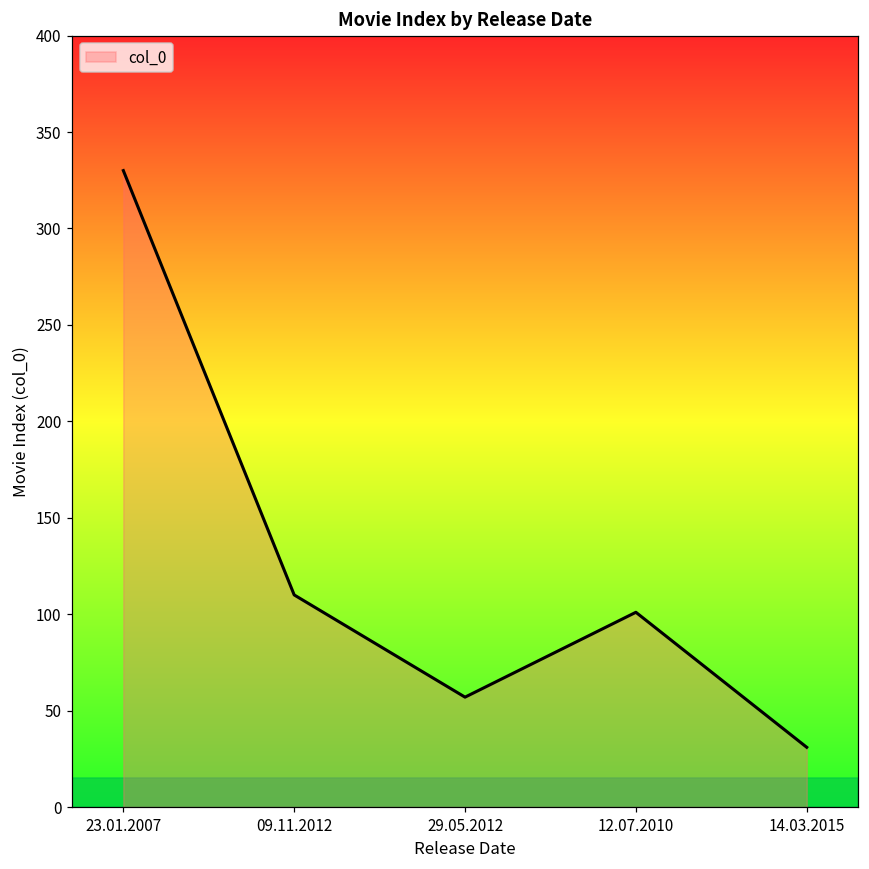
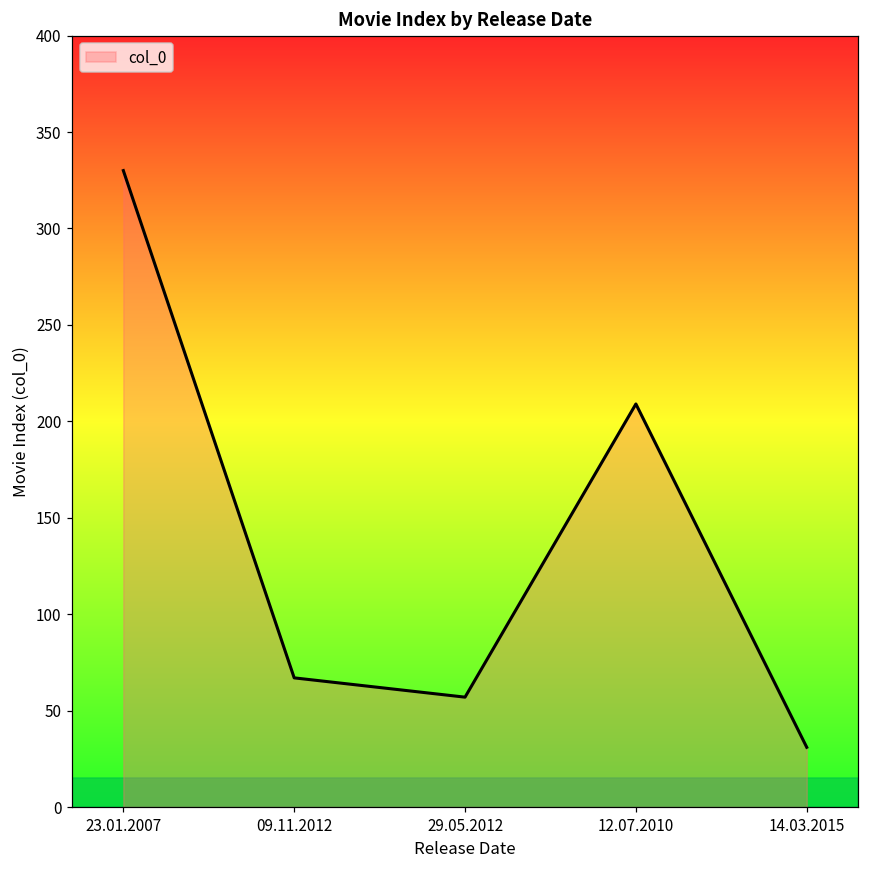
  {
    "23.01.2007": 330,
-   "09.11.2012": 110,
+   "09.11.2012": 67,
    "29.05.2012": 57,
-   "12.07.2010": 101,
+   "12.07.2010": 209,
    "14.03.2015": 31
  }
